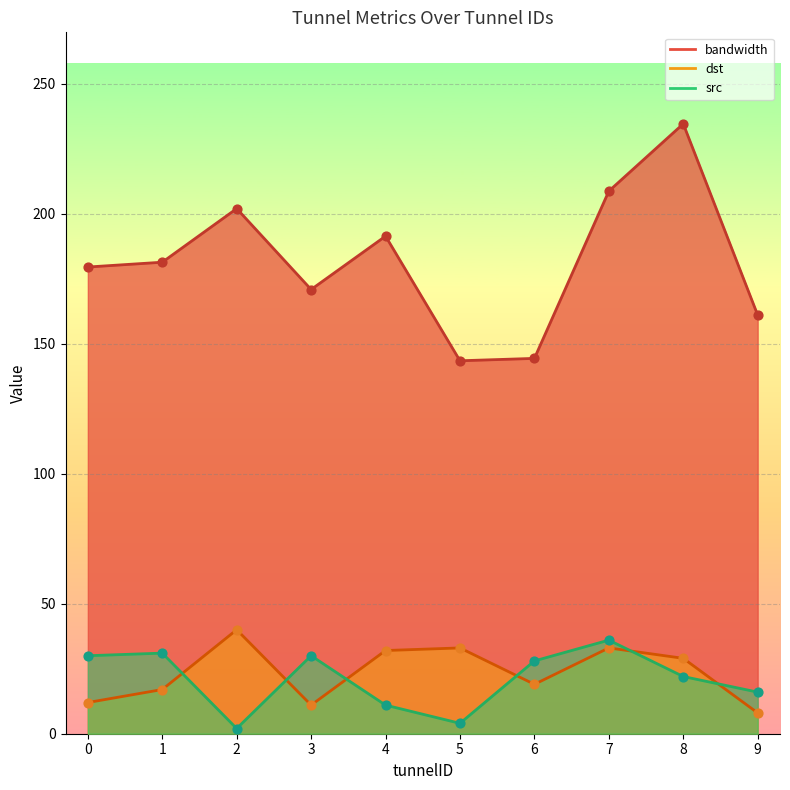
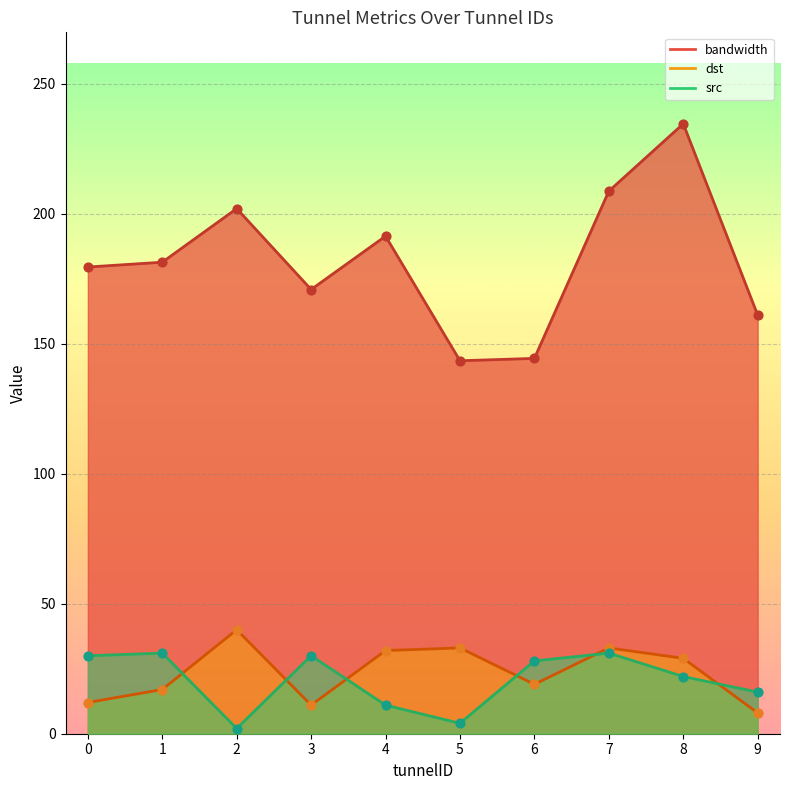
  {
    "bandwidth": {
      "0": 180,
      "1": 181,
      "2": 202,
      "3": 171,
      "4": 191,
      "5": 143,
      "6": 144,
      "7": 209,
      "8": 235,
      "9": 161
    },
    "dst": {
      "0": 12,
      "1": 17,
      "2": 40,
      "3": 11,
      "4": 32,
      "5": 33,
      "6": 19,
      "7": 33,
      "8": 29,
      "9": 8
    },
    "src": {
      "0": 30,
      "1": 31,
      "2": 2,
      "3": 30,
      "4": 11,
      "5": 4,
      "6": 28,
-     "7": 36,
+     "7": 31,
      "8": 22,
      "9": 16
    }
  }
